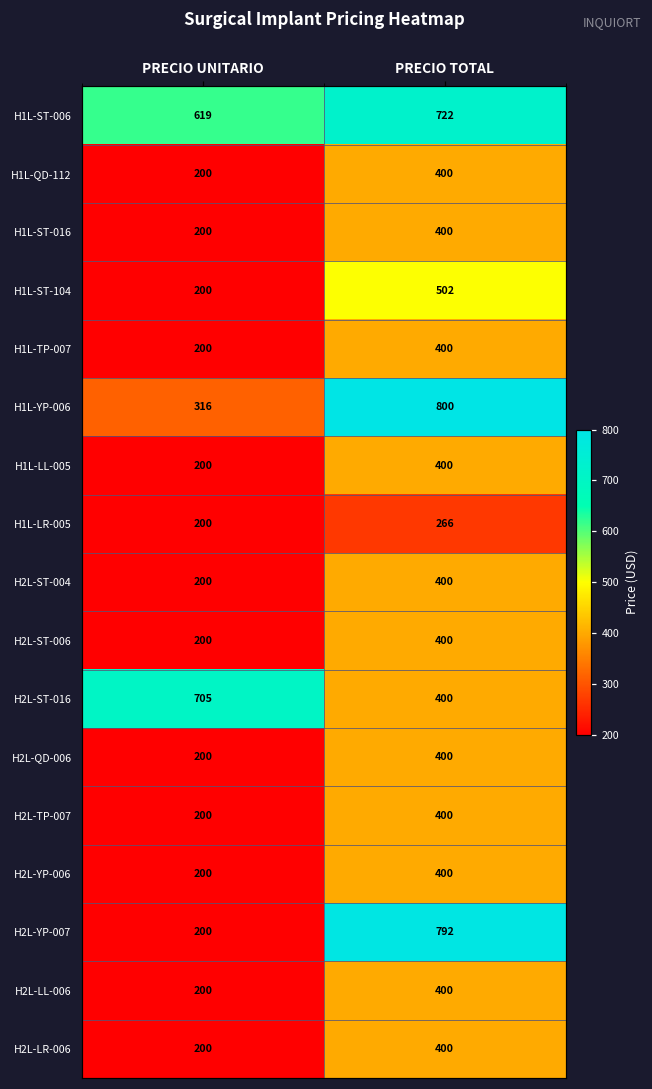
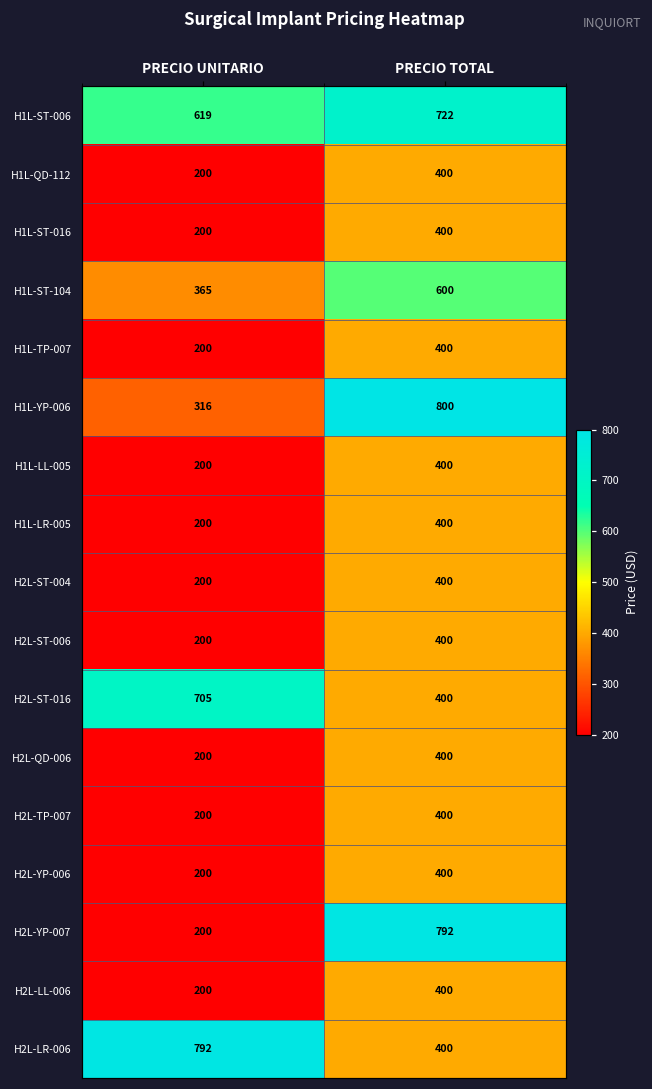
  {
    "H1L-ST-006": {
      "PRECIO UNITARIO": 619,
      "PRECIO TOTAL": 722
    },
    "H1L-QD-112": {
      "PRECIO UNITARIO": 200,
      "PRECIO TOTAL": 400
    },
    "H1L-ST-016": {
      "PRECIO UNITARIO": 200,
      "PRECIO TOTAL": 400
    },
    "H1L-ST-104": {
-     "PRECIO UNITARIO": 200,
-     "PRECIO TOTAL": 502
+     "PRECIO UNITARIO": 365,
+     "PRECIO TOTAL": 600
    },
    "H1L-TP-007": {
      "PRECIO UNITARIO": 200,
      "PRECIO TOTAL": 400
    },
    "H1L-YP-006": {
      "PRECIO UNITARIO": 316,
      "PRECIO TOTAL": 800
    },
    "H1L-LL-005": {
      "PRECIO UNITARIO": 200,
      "PRECIO TOTAL": 400
    },
    "H1L-LR-005": {
      "PRECIO UNITARIO": 200,
-     "PRECIO TOTAL": 266
+     "PRECIO TOTAL": 400
    },
    "H2L-ST-004": {
      "PRECIO UNITARIO": 200,
      "PRECIO TOTAL": 400
    },
    "H2L-ST-006": {
      "PRECIO UNITARIO": 200,
      "PRECIO TOTAL": 400
    },
    "H2L-ST-016": {
      "PRECIO UNITARIO": 705,
      "PRECIO TOTAL": 400
    },
    "H2L-QD-006": {
      "PRECIO UNITARIO": 200,
      "PRECIO TOTAL": 400
    },
    "H2L-TP-007": {
      "PRECIO UNITARIO": 200,
      "PRECIO TOTAL": 400
    },
    "H2L-YP-006": {
      "PRECIO UNITARIO": 200,
      "PRECIO TOTAL": 400
    },
    "H2L-YP-007": {
      "PRECIO UNITARIO": 200,
      "PRECIO TOTAL": 792
    },
    "H2L-LL-006": {
      "PRECIO UNITARIO": 200,
      "PRECIO TOTAL": 400
    },
    "H2L-LR-006": {
-     "PRECIO UNITARIO": 200,
+     "PRECIO UNITARIO": 792,
      "PRECIO TOTAL": 400
    }
  }
